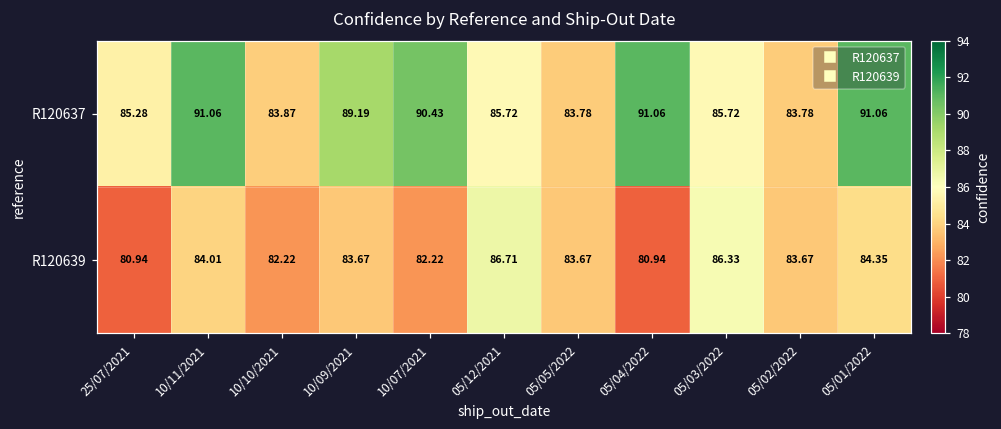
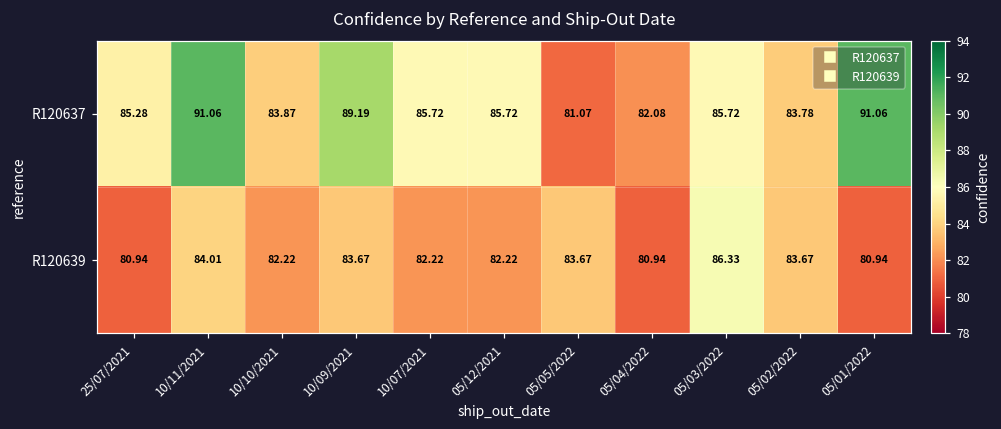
  {
    "R120637": {
      "25/07/2021": 85.28,
      "10/11/2021": 91.06,
      "10/10/2021": 83.87,
      "10/09/2021": 89.19,
-     "10/07/2021": 90.43,
+     "10/07/2021": 85.72,
      "05/12/2021": 85.72,
-     "05/05/2022": 83.78,
-     "05/04/2022": 91.06,
+     "05/05/2022": 81.07,
+     "05/04/2022": 82.08,
      "05/03/2022": 85.72,
      "05/02/2022": 83.78,
      "05/01/2022": 91.06
    },
    "R120639": {
      "25/07/2021": 80.94,
      "10/11/2021": 84.01,
      "10/10/2021": 82.22,
      "10/09/2021": 83.67,
      "10/07/2021": 82.22,
-     "05/12/2021": 86.71,
+     "05/12/2021": 82.22,
      "05/05/2022": 83.67,
      "05/04/2022": 80.94,
      "05/03/2022": 86.33,
      "05/02/2022": 83.67,
-     "05/01/2022": 84.35
+     "05/01/2022": 80.94
    }
  }
